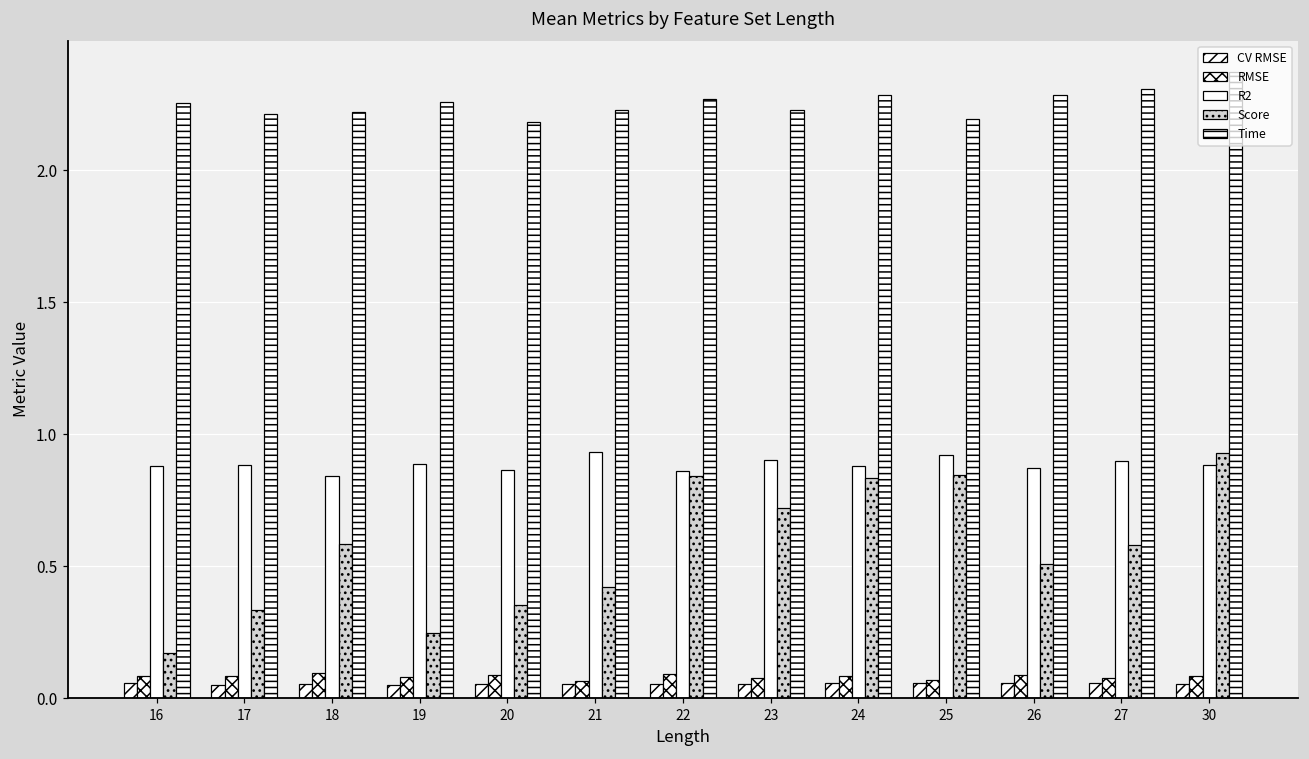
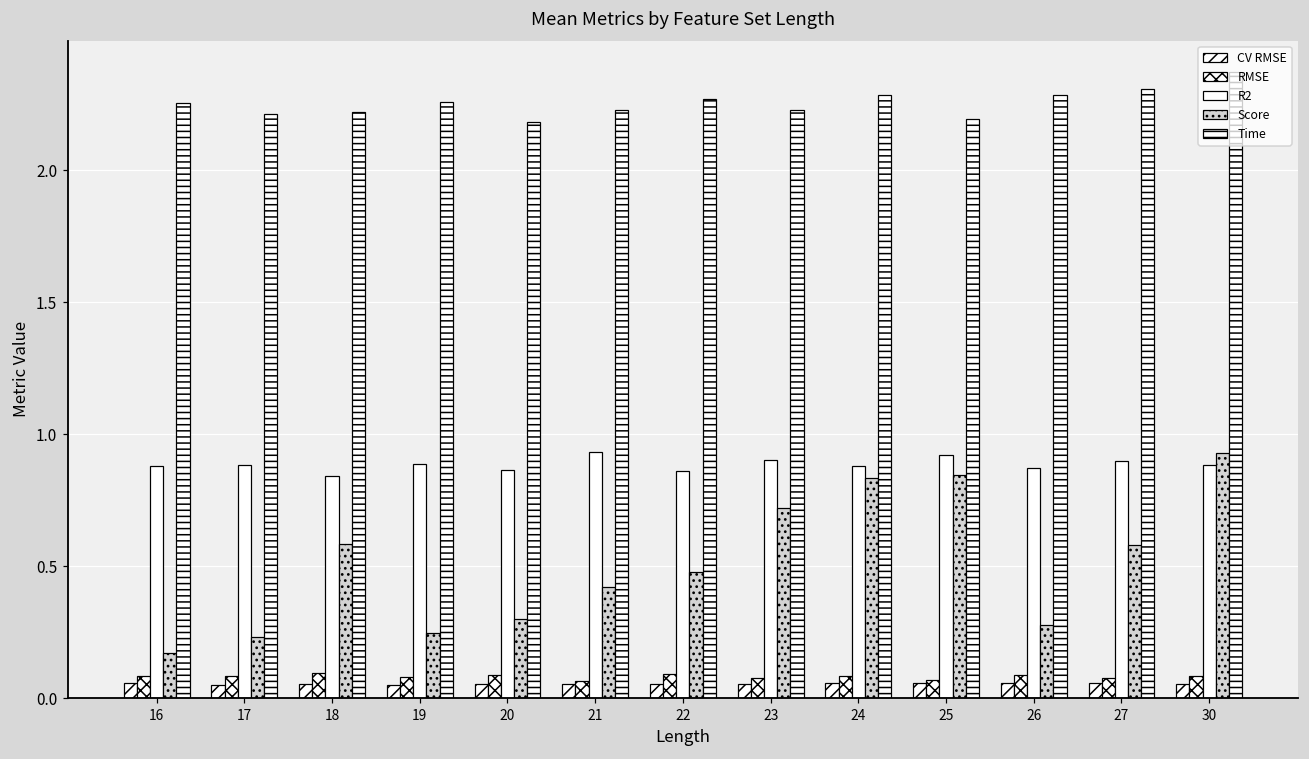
  {
    "Score": {
      "16": 0.17,
-     "17": 0.34,
+     "17": 0.23,
      "18": 0.58,
      "19": 0.25,
-     "20": 0.35,
+     "20": 0.30,
      "21": 0.42,
-     "22": 0.84,
+     "22": 0.48,
      "23": 0.72,
      "24": 0.83,
      "25": 0.85,
-     "26": 0.51,
+     "26": 0.28,
      "27": 0.58,
      "30": 0.93
    }
  }
